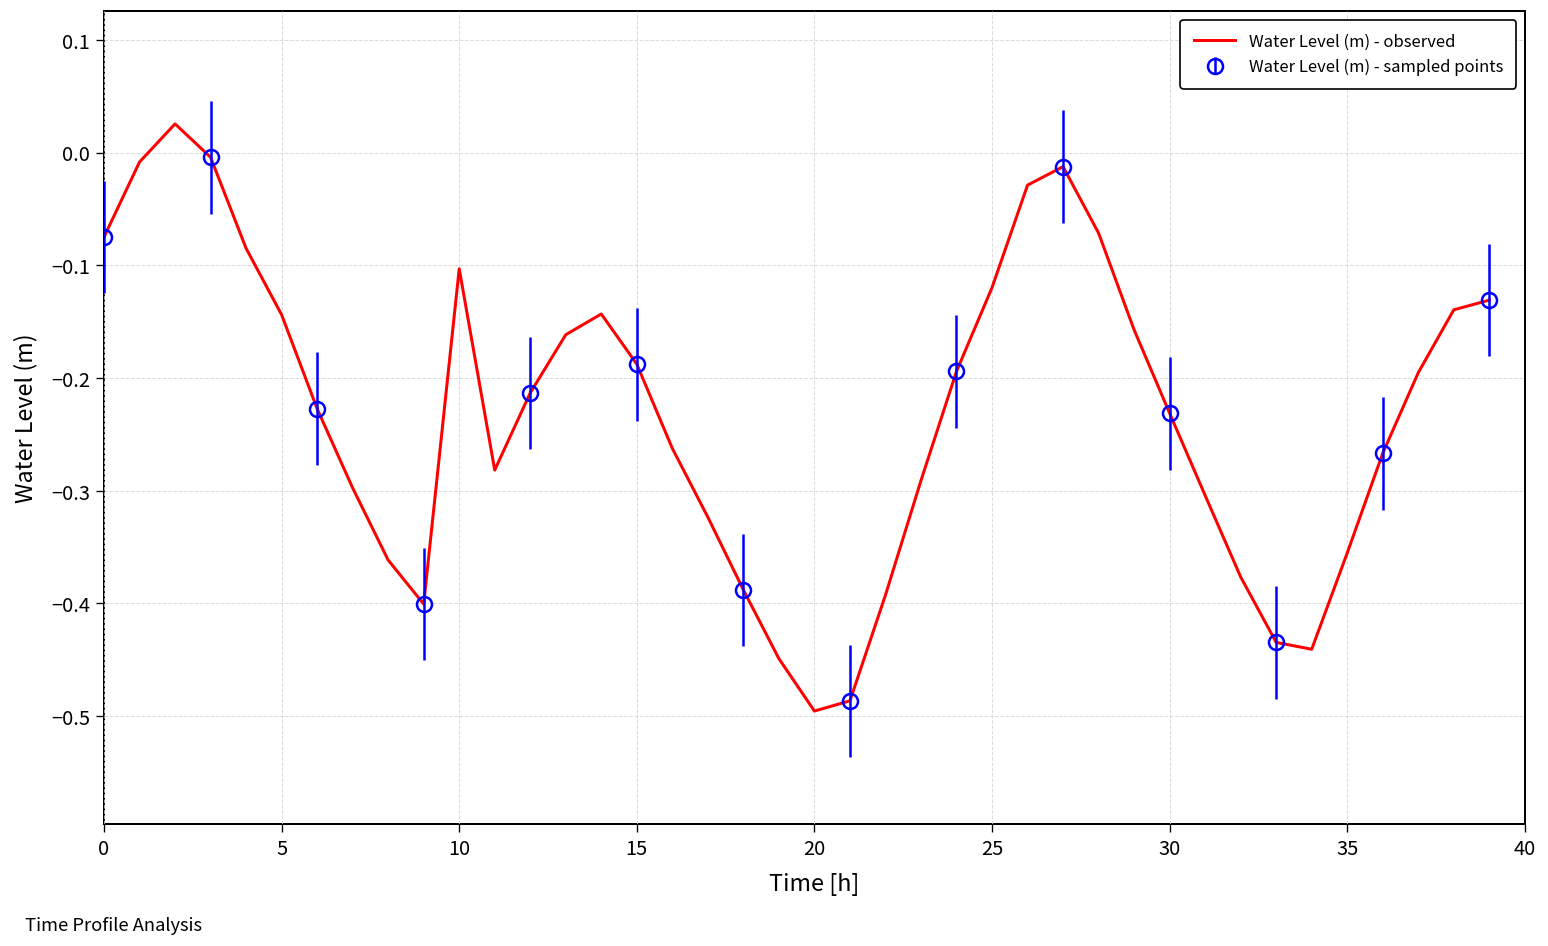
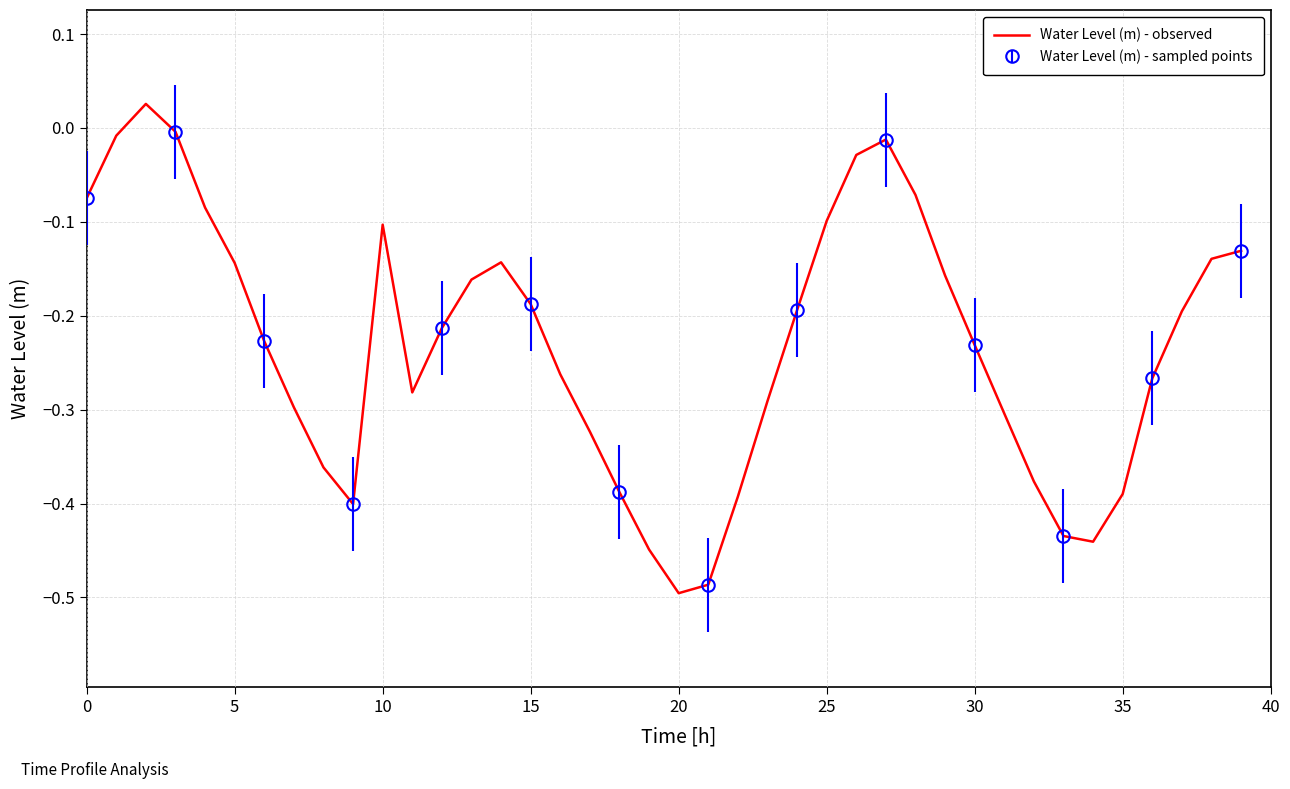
  {
    "Water Level (m) - observed": {
      "5": -0.14,
      "10": -0.10,
      "20": -0.50,
-     "25": -0.12,
-     "35": -0.36
+     "25": -0.10,
+     "35": -0.39
    }
  }
